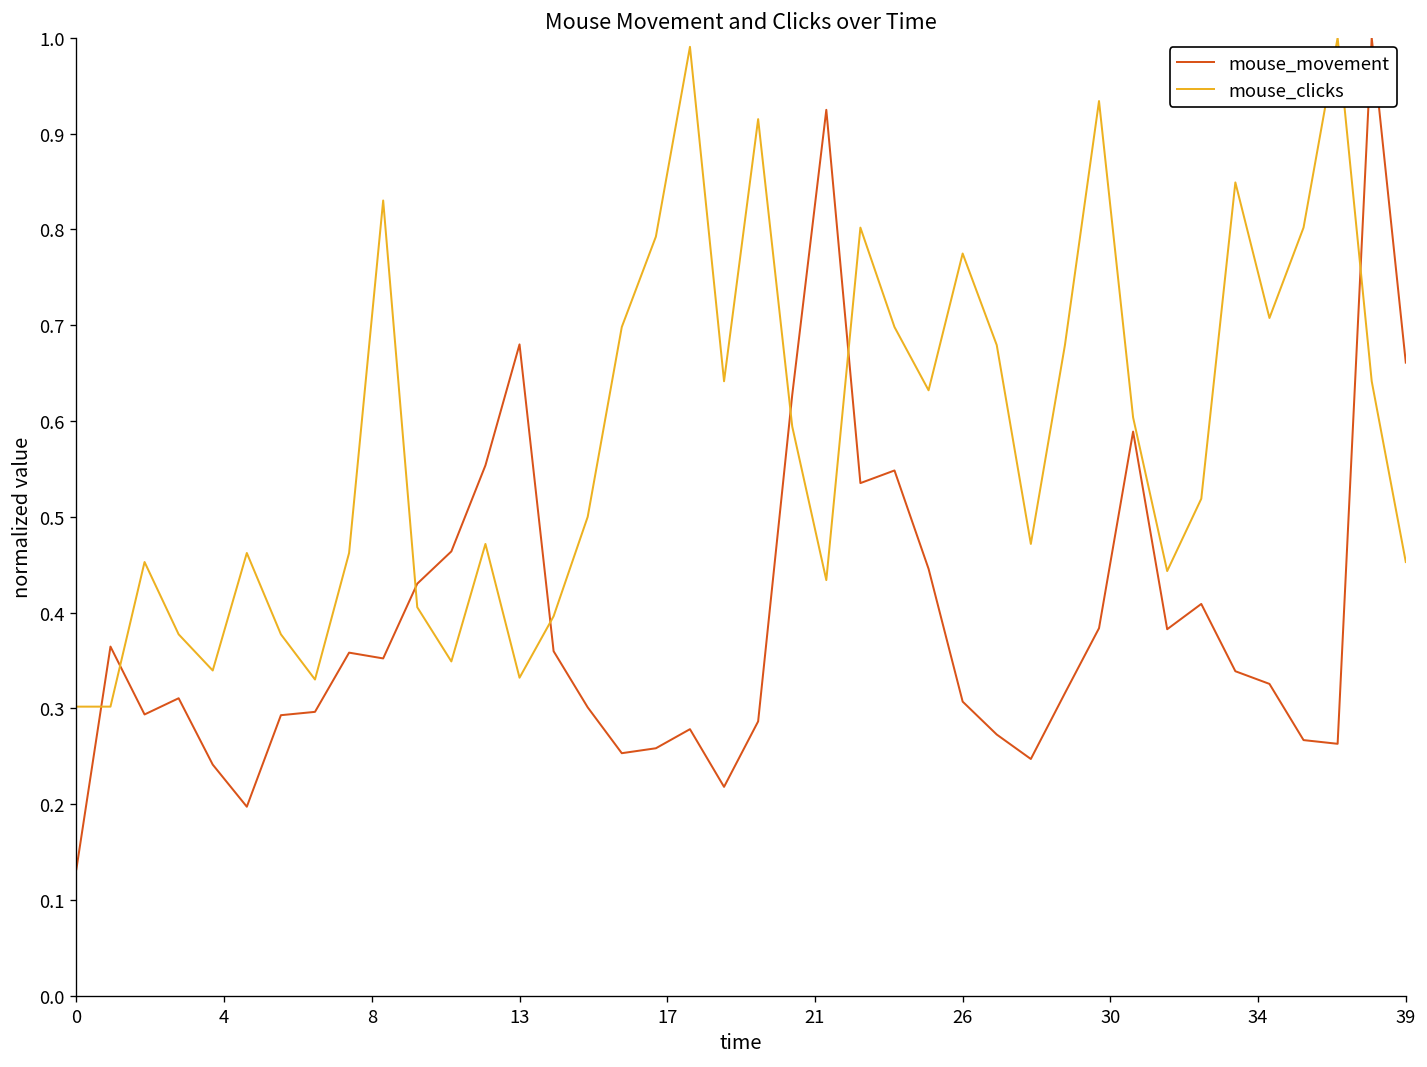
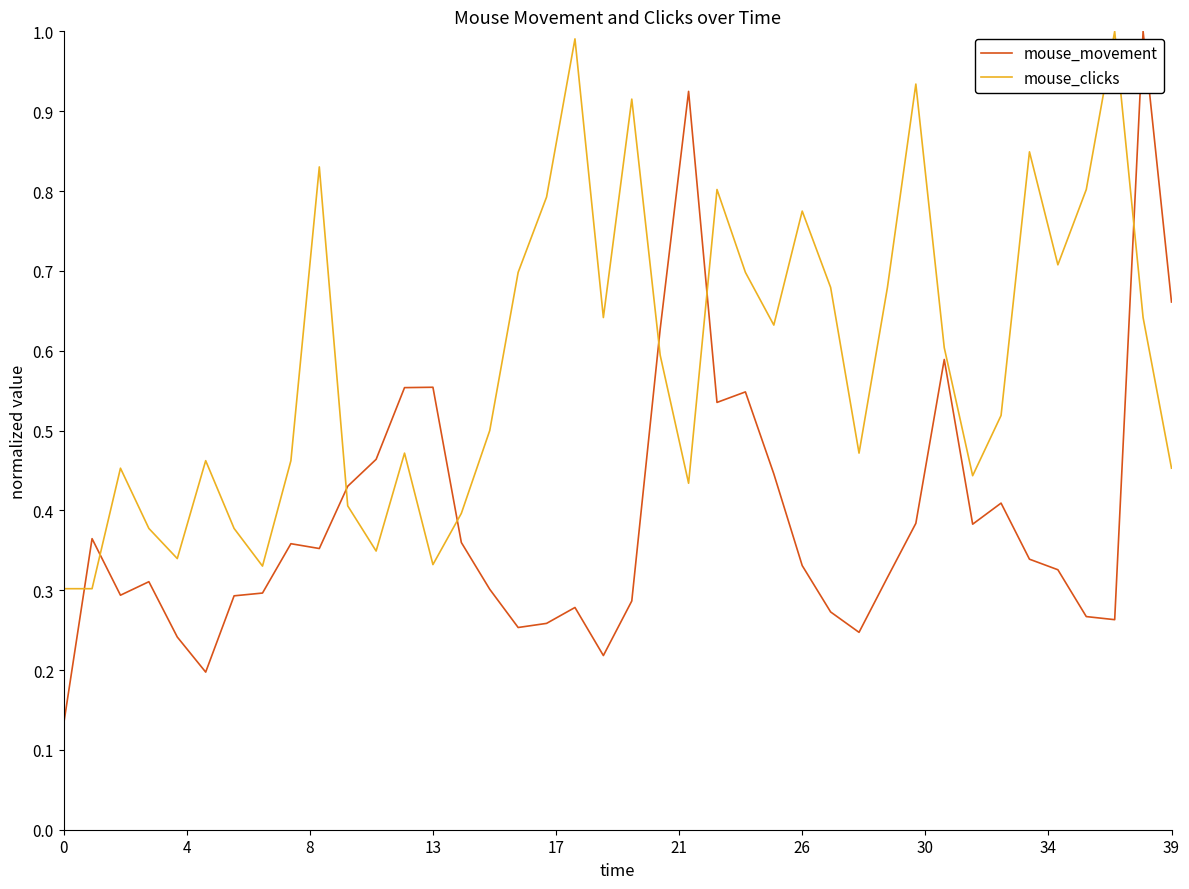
  {
    "mouse_movement": {
      "0": 0.13,
-     "13": 0.68,
-     "26": 0.31,
+     "13": 0.55,
+     "26": 0.33,
      "39": 0.66
    },
    "mouse_clicks": {
      "0": 0.30,
      "13": 0.33,
      "26": 0.77,
      "39": 0.45
    }
  }
